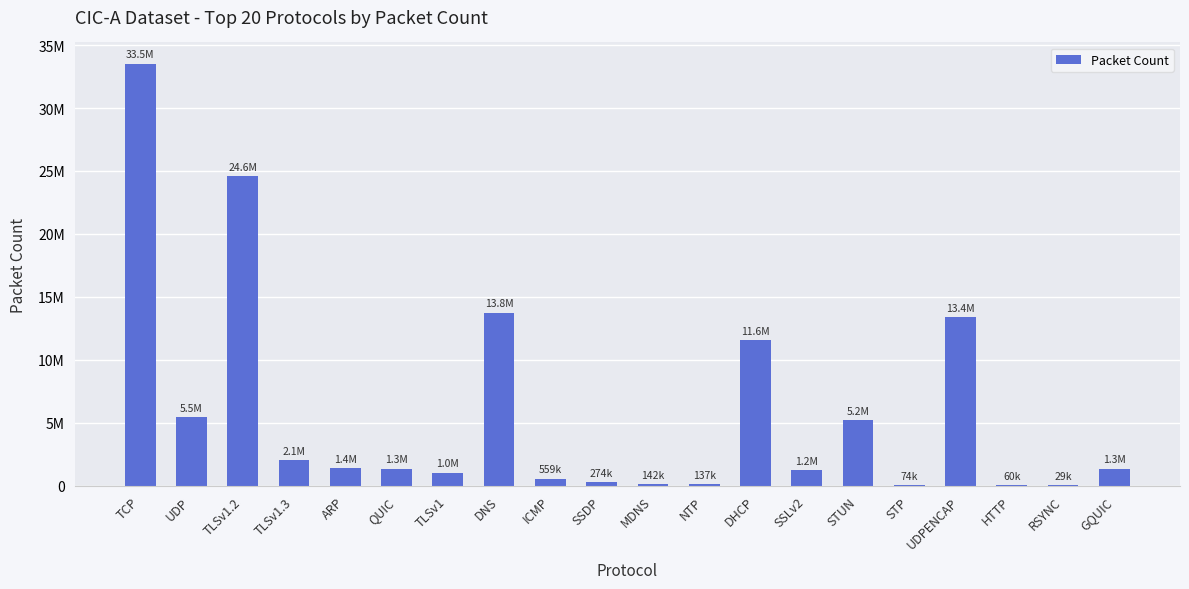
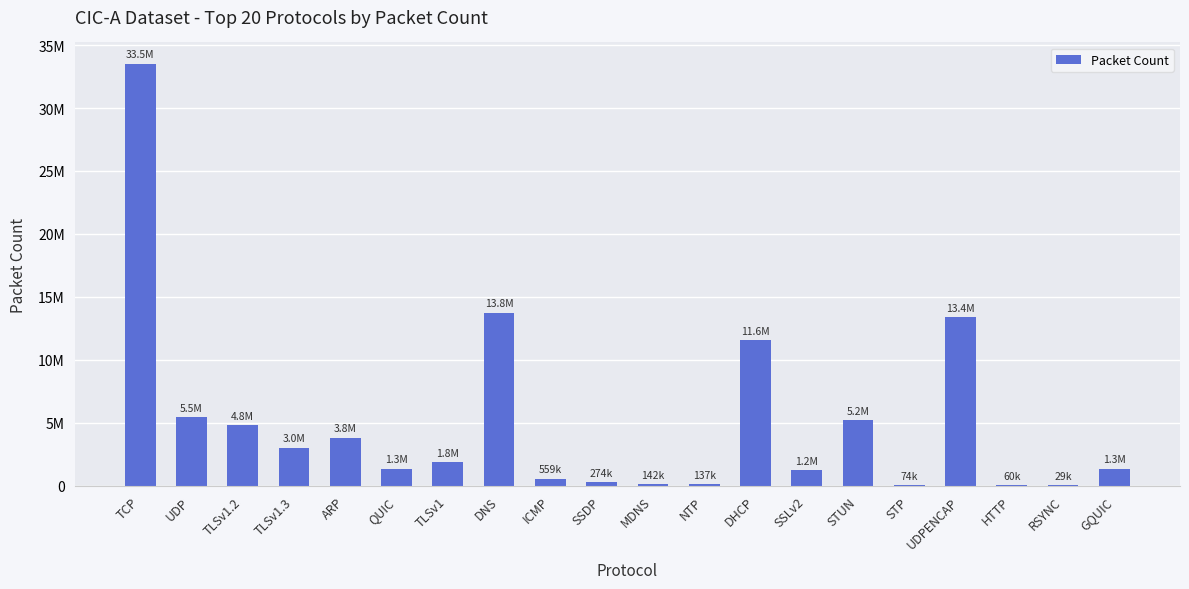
  {
    "TCP": "33.5M",
    "UDP": "5.5M",
-   "TLSv1.2": "24.6M",
-   "TLSv1.3": "2.1M",
-   "ARP": "1.4M",
+   "TLSv1.2": "4.8M",
+   "TLSv1.3": "3.0M",
+   "ARP": "3.8M",
    "QUIC": "1.3M",
-   "TLSv1": "1.0M",
+   "TLSv1": "1.8M",
    "DNS": "13.8M",
    "ICMP": "559k",
    "SSDP": "274k",
    "MDNS": "142k",
    "NTP": "137k",
    "DHCP": "11.6M",
    "SSLv2": "1.2M",
    "STUN": "5.2M",
    "STP": "74k",
    "UDPENCAP": "13.4M",
    "HTTP": "60k",
    "RSYNC": "29k",
    "GQUIC": "1.3M"
  }
